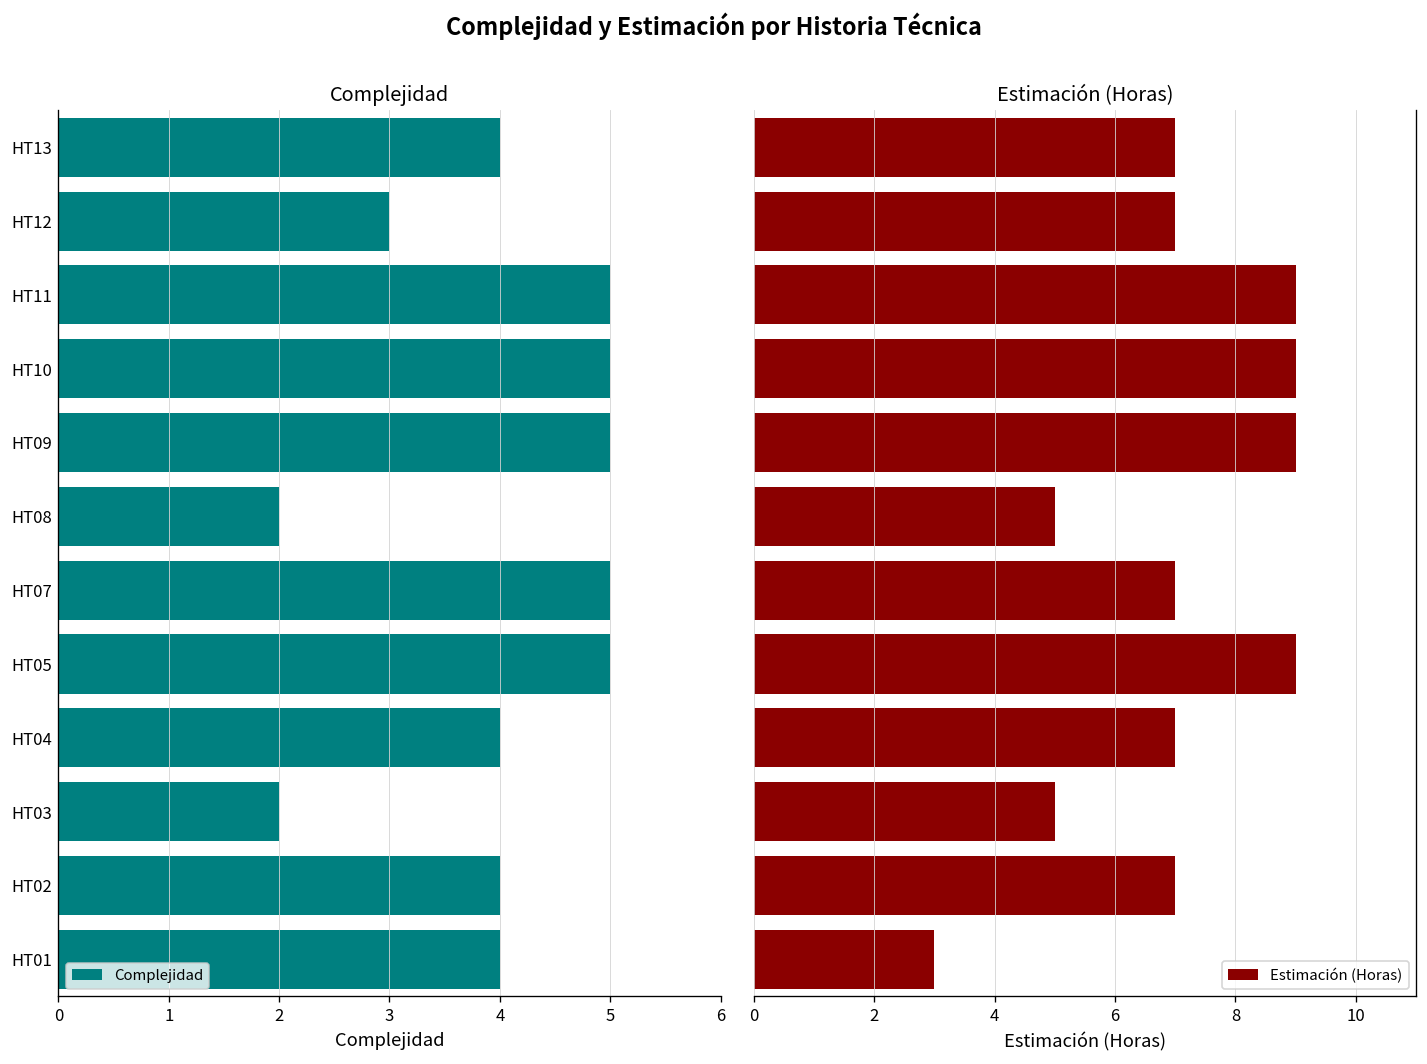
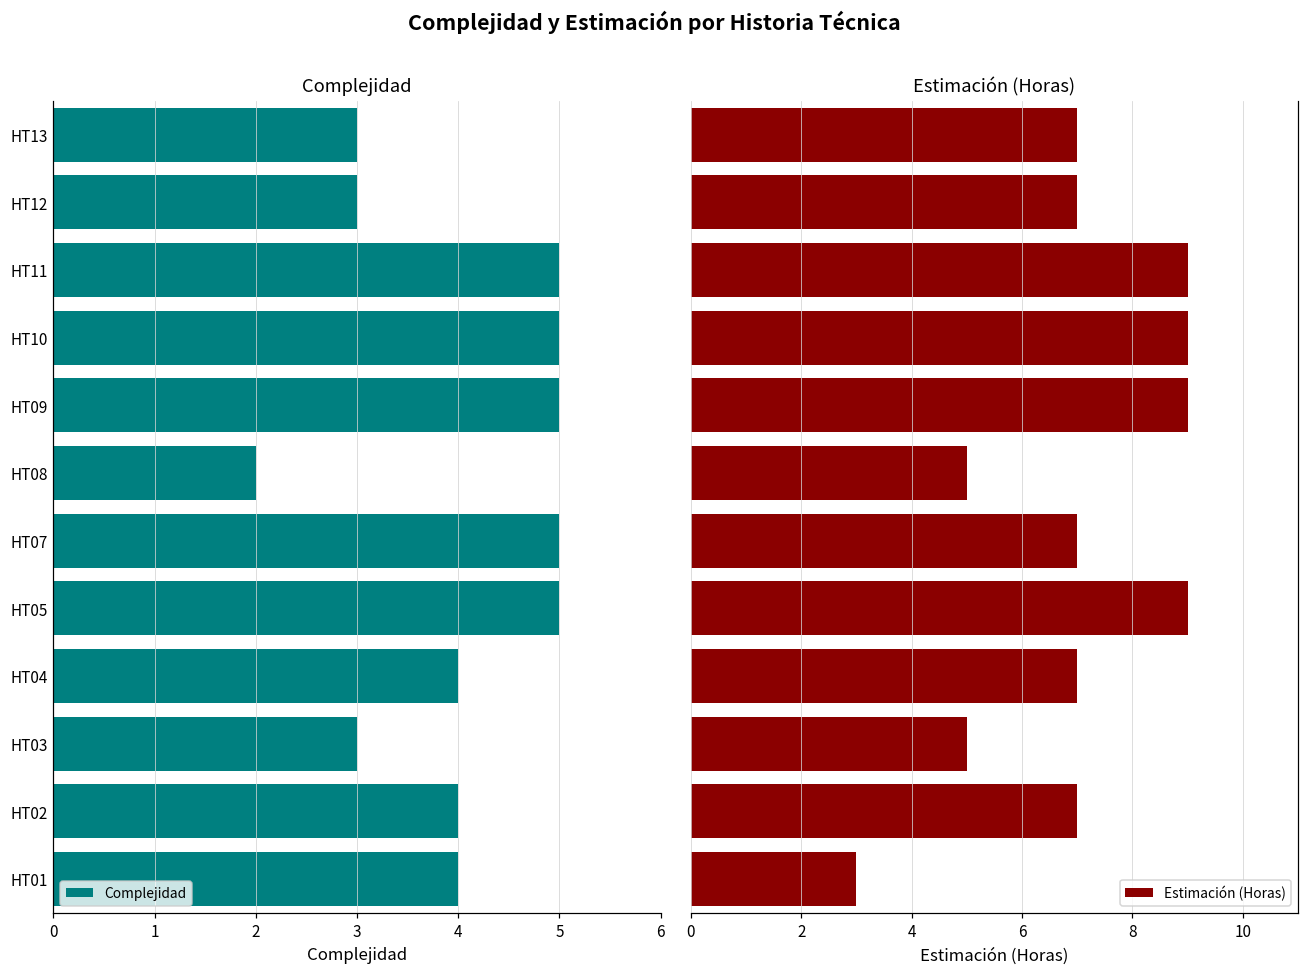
  {
    "Complejidad": {
-     "HT13": 4,
+     "HT13": 3,
      "HT12": 3,
      "HT11": 5,
      "HT10": 5,
      "HT09": 5,
      "HT08": 2,
      "HT07": 5,
      "HT05": 5,
      "HT04": 4,
-     "HT03": 2,
+     "HT03": 3,
      "HT02": 4,
      "HT01": 4
    }
  }
